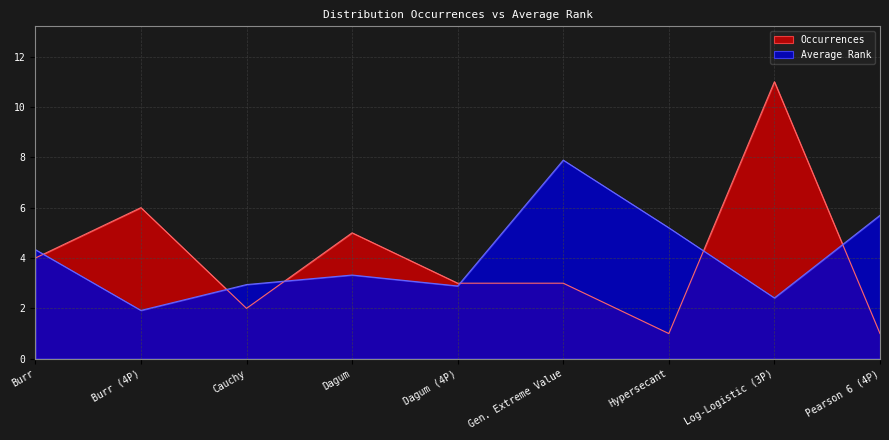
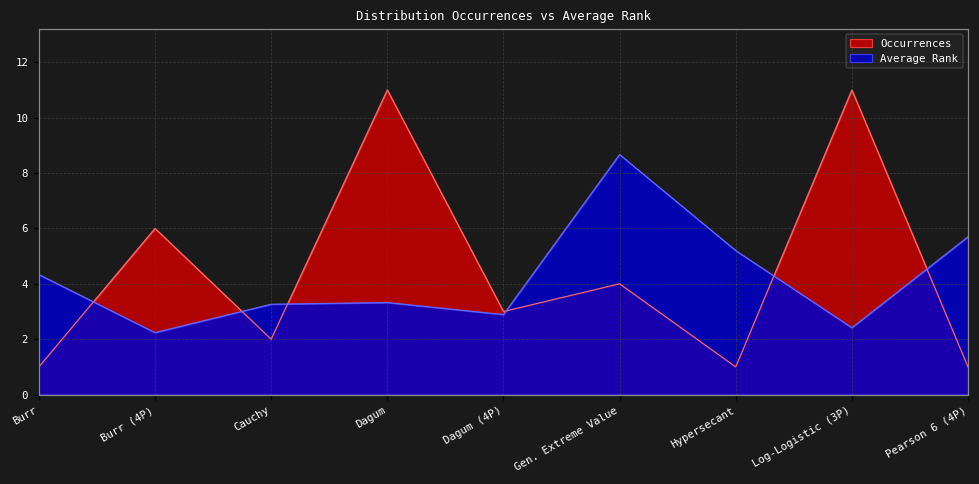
  {
    "Occurrences": {
-     "Burr": 4,
+     "Burr": 1,
      "Burr (4P)": 6,
      "Cauchy": 2,
-     "Dagum": 5,
+     "Dagum": 11,
      "Dagum (4P)": 3,
-     "Gen. Extreme Value": 3,
+     "Gen. Extreme Value": 4,
      "Hypersecant": 1,
      "Log-Logistic (3P)": 11,
      "Pearson 6 (4P)": 1
    },
    "Average Rank": {
      "Burr": 4.3,
-     "Burr (4P)": 1.9,
-     "Cauchy": 2.9,
+     "Burr (4P)": 2.2,
+     "Cauchy": 3.3,
      "Dagum": 3.3,
      "Dagum (4P)": 2.9,
-     "Gen. Extreme Value": 7.9,
+     "Gen. Extreme Value": 8.7,
      "Hypersecant": 5.2,
      "Log-Logistic (3P)": 2.4,
      "Pearson 6 (4P)": 5.7
    }
  }
